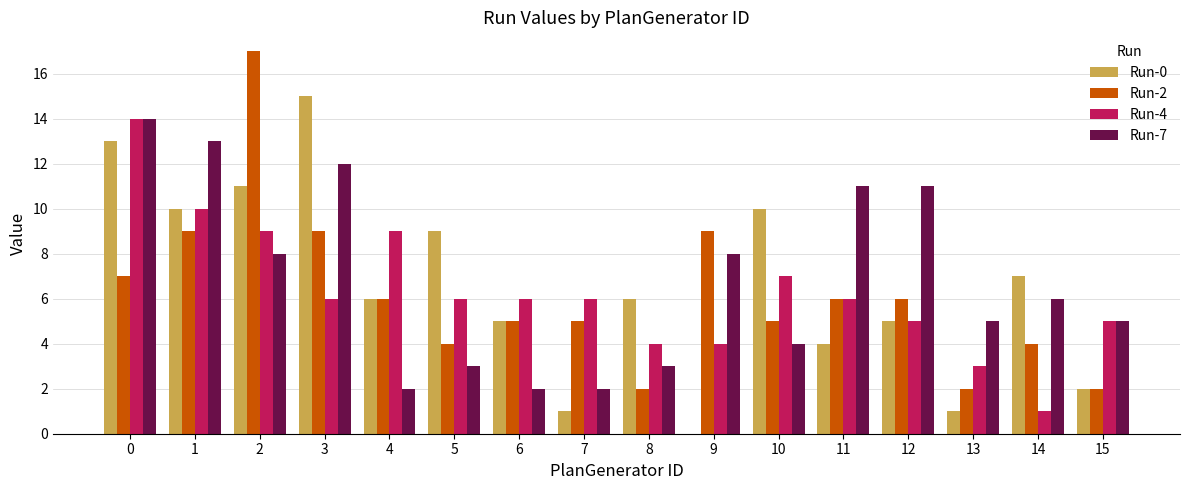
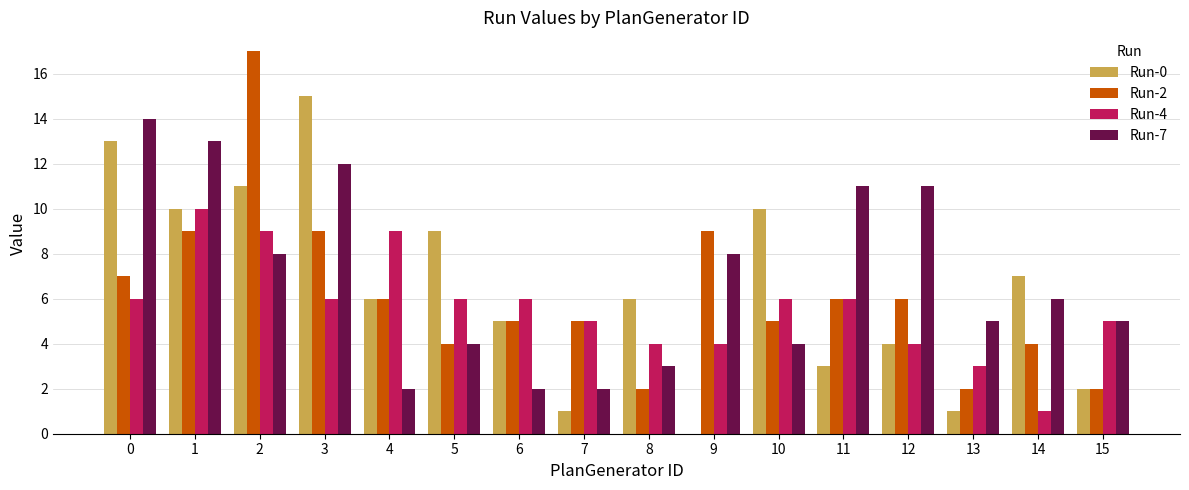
  {
    "Run-0": {
      "0": 13,
      "1": 10,
      "2": 11,
      "3": 15,
      "4": 6,
      "5": 9,
      "6": 5,
      "7": 1,
      "8": 6,
      "9": 0,
      "10": 10,
-     "11": 4,
-     "12": 5,
+     "11": 3,
+     "12": 4,
      "13": 1,
      "14": 7,
      "15": 2
    },
    "Run-2": {
      "0": 7,
      "1": 9,
      "2": 17,
      "3": 9,
      "4": 6,
      "5": 4,
      "6": 5,
      "7": 5,
      "8": 2,
      "9": 9,
      "10": 5,
      "11": 6,
      "12": 6,
      "13": 2,
      "14": 4,
      "15": 2
    },
    "Run-4": {
-     "0": 14,
+     "0": 6,
      "1": 10,
      "2": 9,
      "3": 6,
      "4": 9,
      "5": 6,
      "6": 6,
-     "7": 6,
+     "7": 5,
      "8": 4,
      "9": 4,
-     "10": 7,
+     "10": 6,
      "11": 6,
-     "12": 5,
+     "12": 4,
      "13": 3,
      "14": 1,
      "15": 5
    },
    "Run-7": {
      "0": 14,
      "1": 13,
      "2": 8,
      "3": 12,
      "4": 2,
-     "5": 3,
+     "5": 4,
      "6": 2,
      "7": 2,
      "8": 3,
      "9": 8,
      "10": 4,
      "11": 11,
      "12": 11,
      "13": 5,
      "14": 6,
      "15": 5
    }
  }
